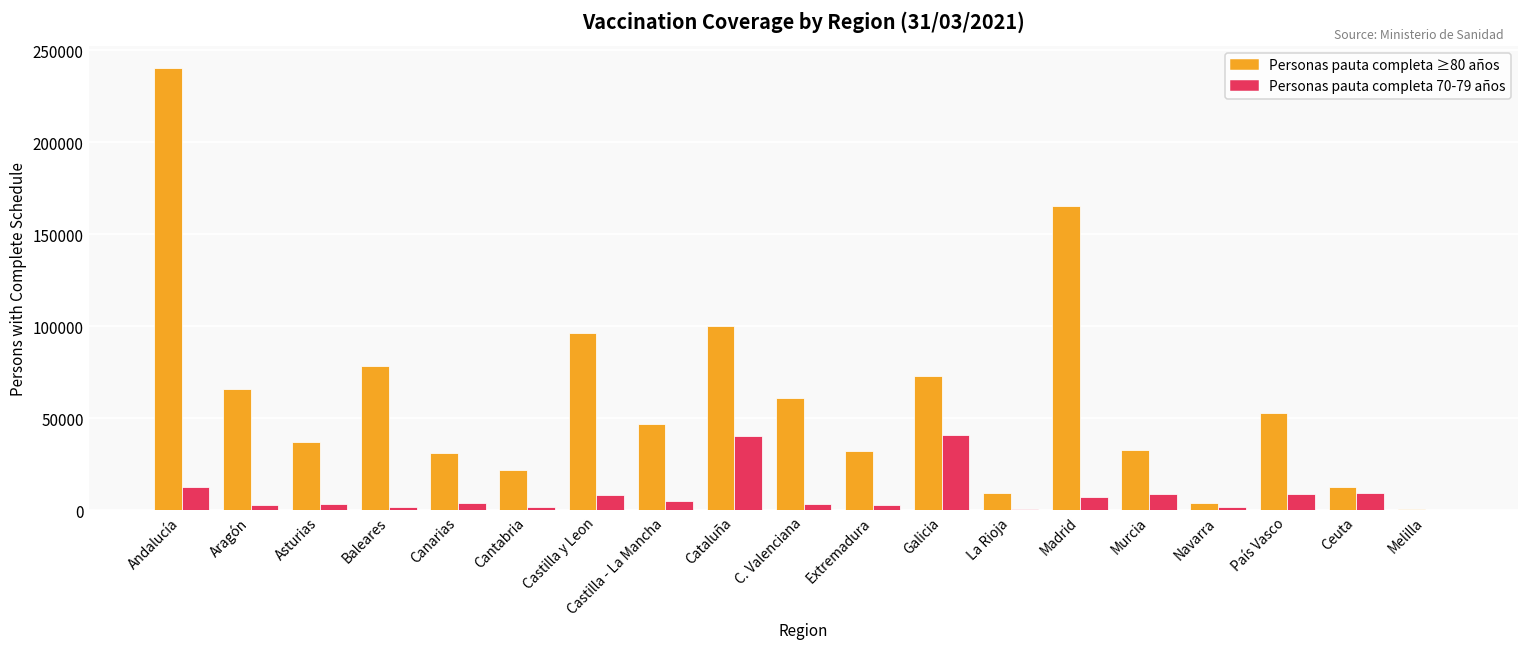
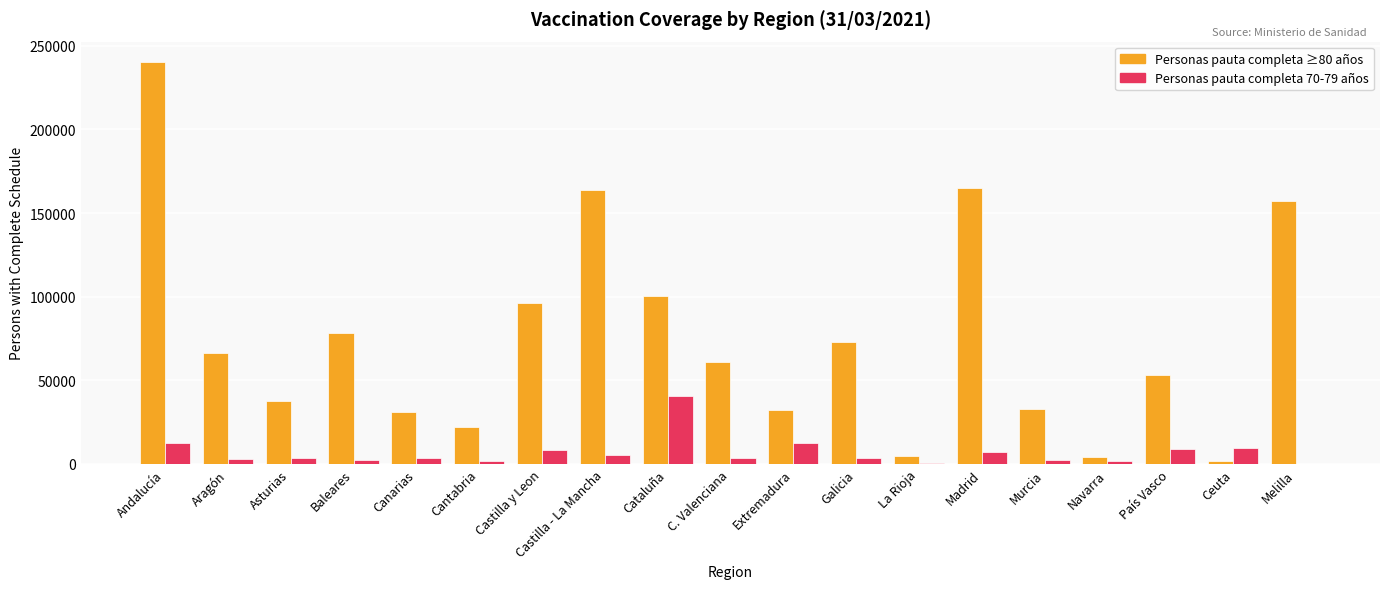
  {
    "Personas pauta completa ≥80 años": {
      "Andalucía": 240000,
      "Aragón": 66000,
      "Asturias": 37000,
      "Baleares": 78000,
      "Canarias": 31000,
      "Cantabria": 22000,
      "Castilla y Leon": 96000,
-     "Castilla - La Mancha": 47000,
+     "Castilla - La Mancha": 164000,
      "Cataluña": 100000,
      "C. Valenciana": 61000,
      "Extremadura": 32000,
      "Galicia": 73000,
-     "La Rioja": 10000,
+     "La Rioja": 5000,
      "Madrid": 165000,
      "Murcia": 33000,
      "Navarra": 4000,
      "País Vasco": 53000,
-     "Ceuta": 13000,
-     "Melilla": 1000
+     "Ceuta": 2000,
+     "Melilla": 157000
    },
    "Personas pauta completa 70-79 años": {
      "Andalucía": 13000,
      "Aragón": 3000,
      "Asturias": 3000,
      "Baleares": 2000,
      "Canarias": 4000,
      "Cantabria": 2000,
      "Castilla y Leon": 9000,
      "Castilla - La Mancha": 5000,
      "Cataluña": 41000,
      "C. Valenciana": 3000,
-     "Extremadura": 3000,
-     "Galicia": 41000,
+     "Extremadura": 12000,
+     "Galicia": 4000,
      "Madrid": 7000,
-     "Murcia": 9000,
+     "Murcia": 2000,
      "Navarra": 2000,
      "País Vasco": 9000,
      "Ceuta": 10000
    }
  }
